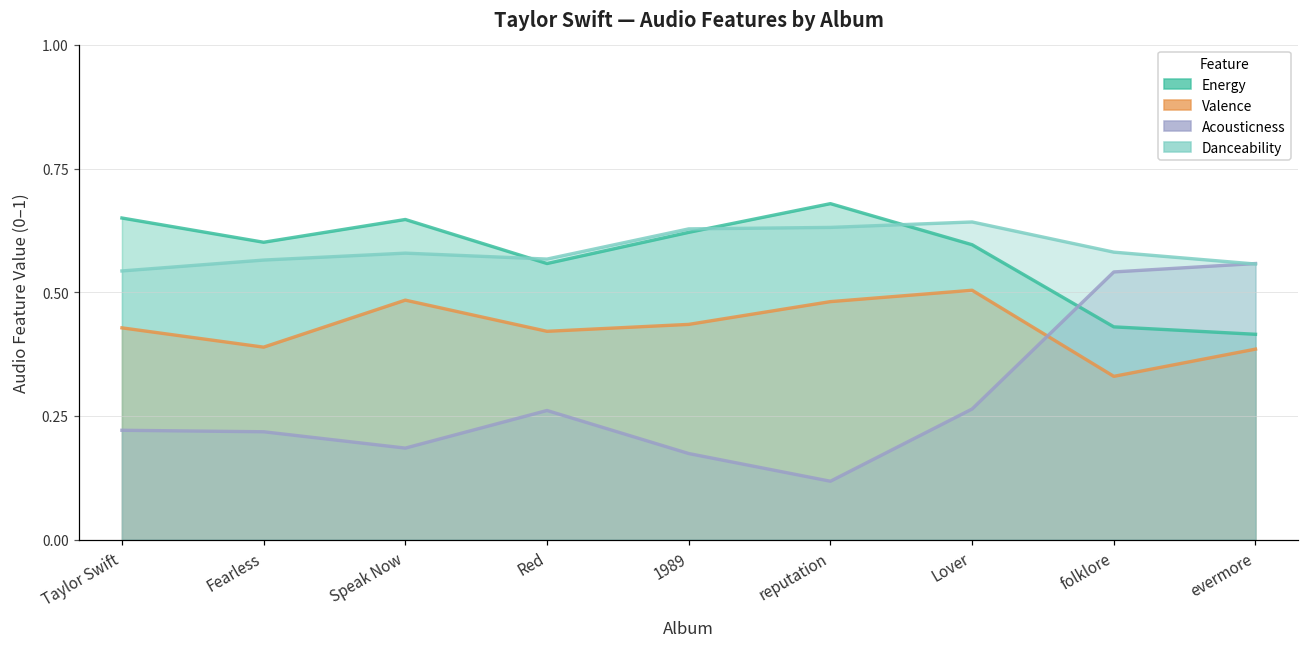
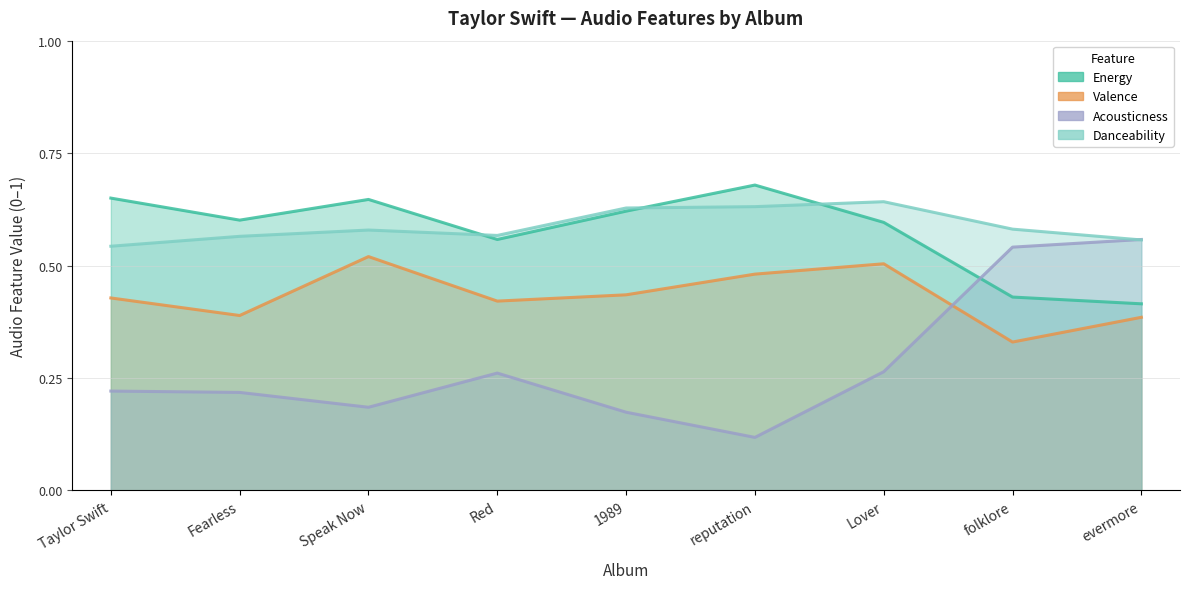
  {
    "Valence": {
      "Taylor Swift": 0.43,
      "Fearless": 0.39,
-     "Speak Now": 0.48,
+     "Speak Now": 0.52,
      "Red": 0.42,
      "1989": 0.44,
      "reputation": 0.48,
      "Lover": 0.50,
      "folklore": 0.33,
      "evermore": 0.39
    }
  }
